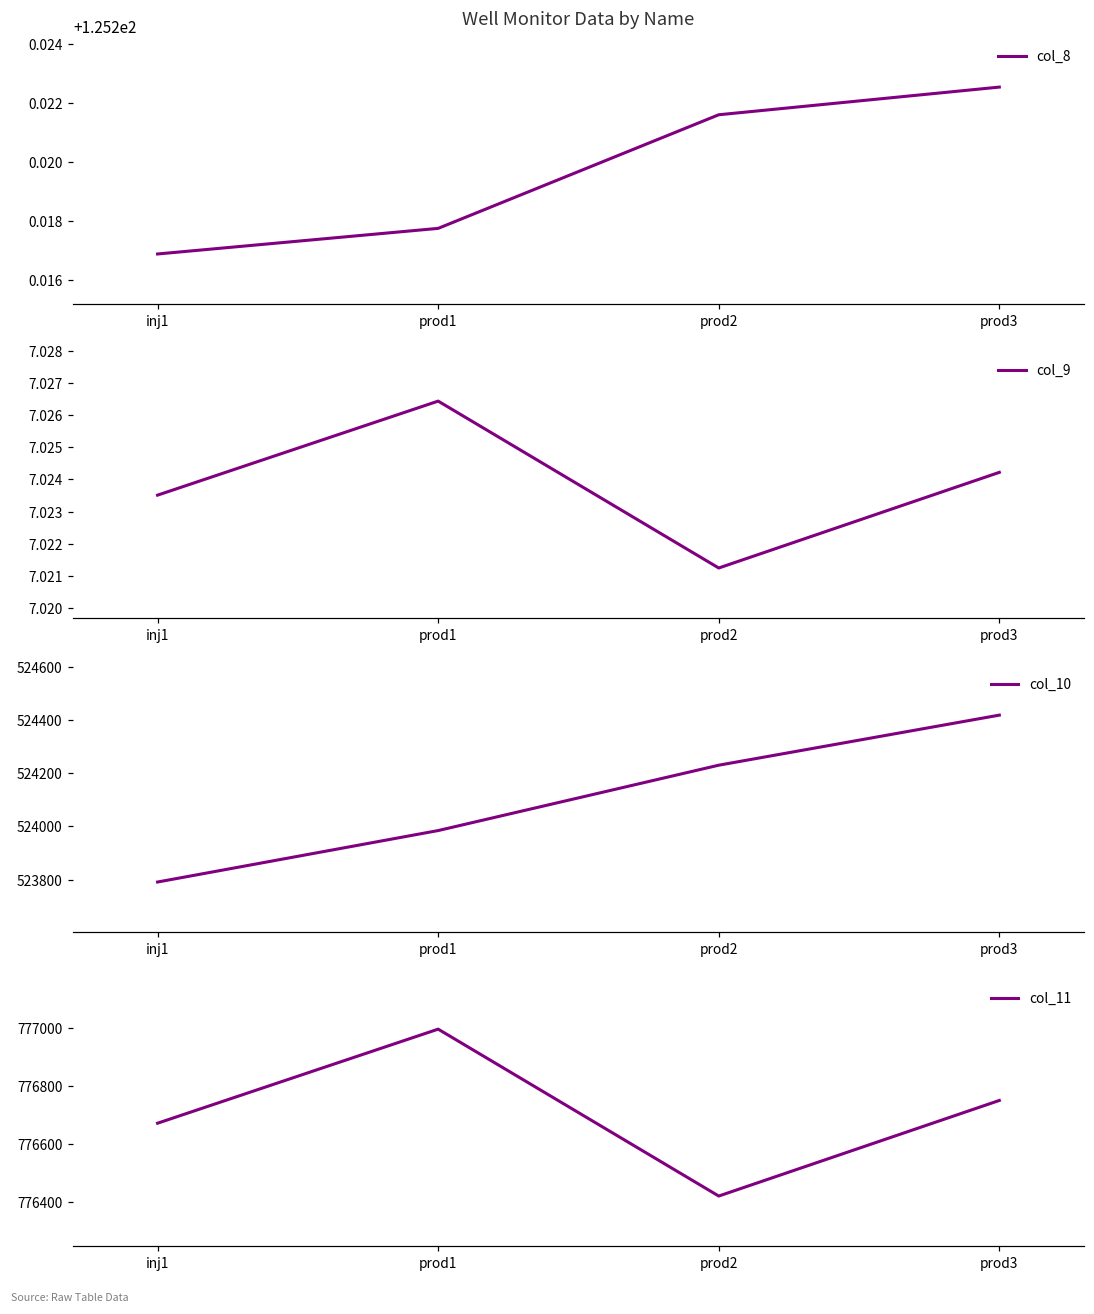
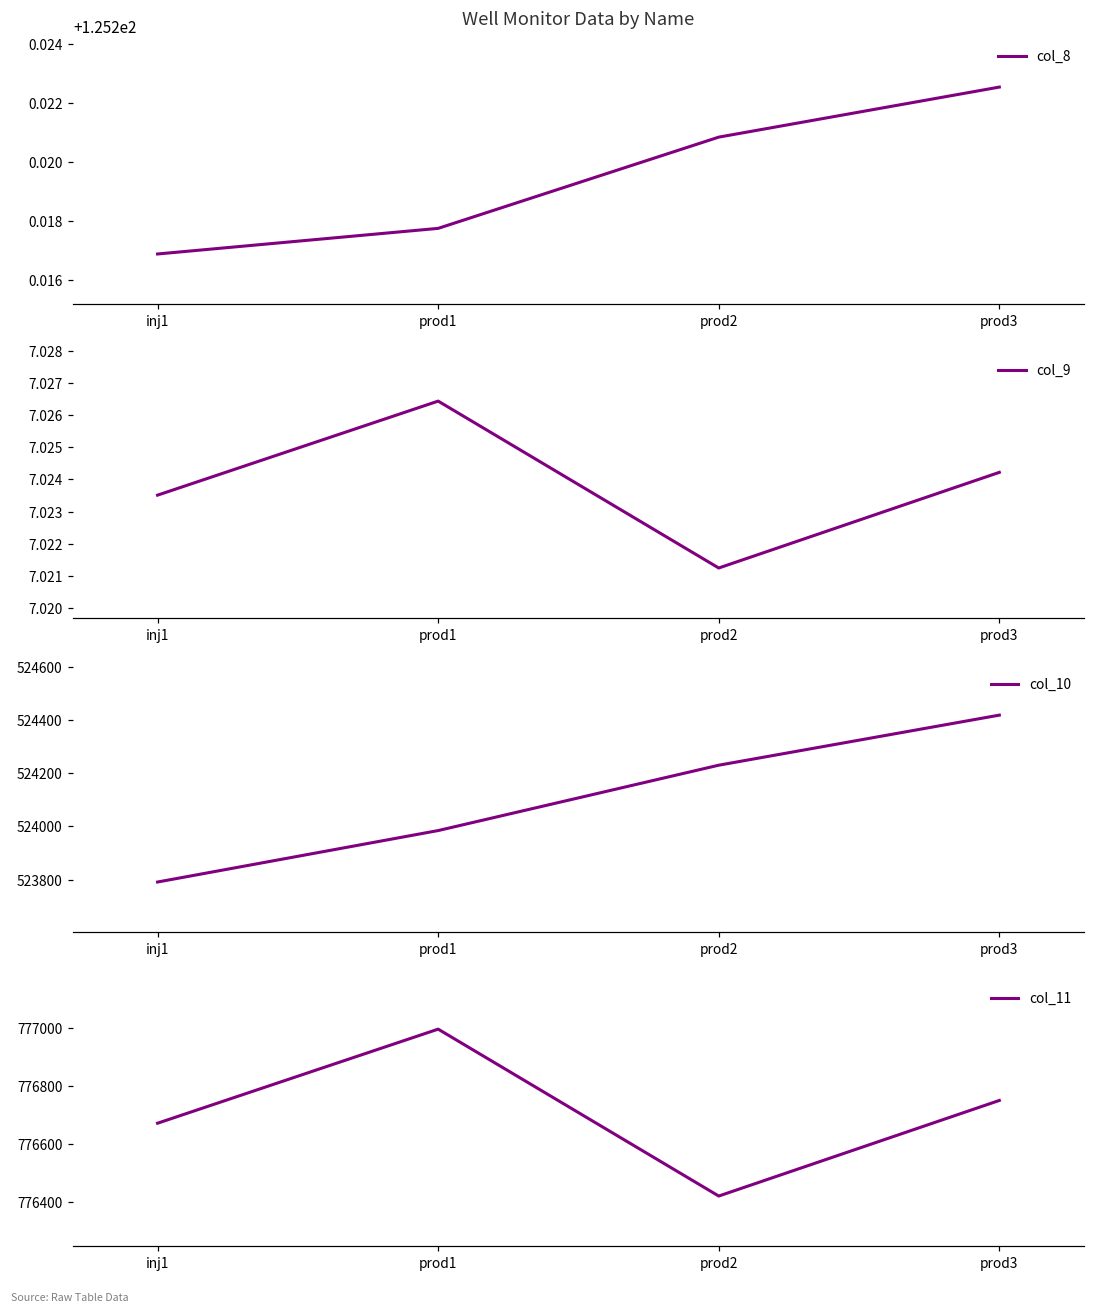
  {
    "Well Monitor Data by Name": {
      "inj1": 125.2169,
      "prod1": 125.2177,
-     "prod2": 125.2216,
+     "prod2": 125.2208,
      "prod3": 125.2225
    }
  }
